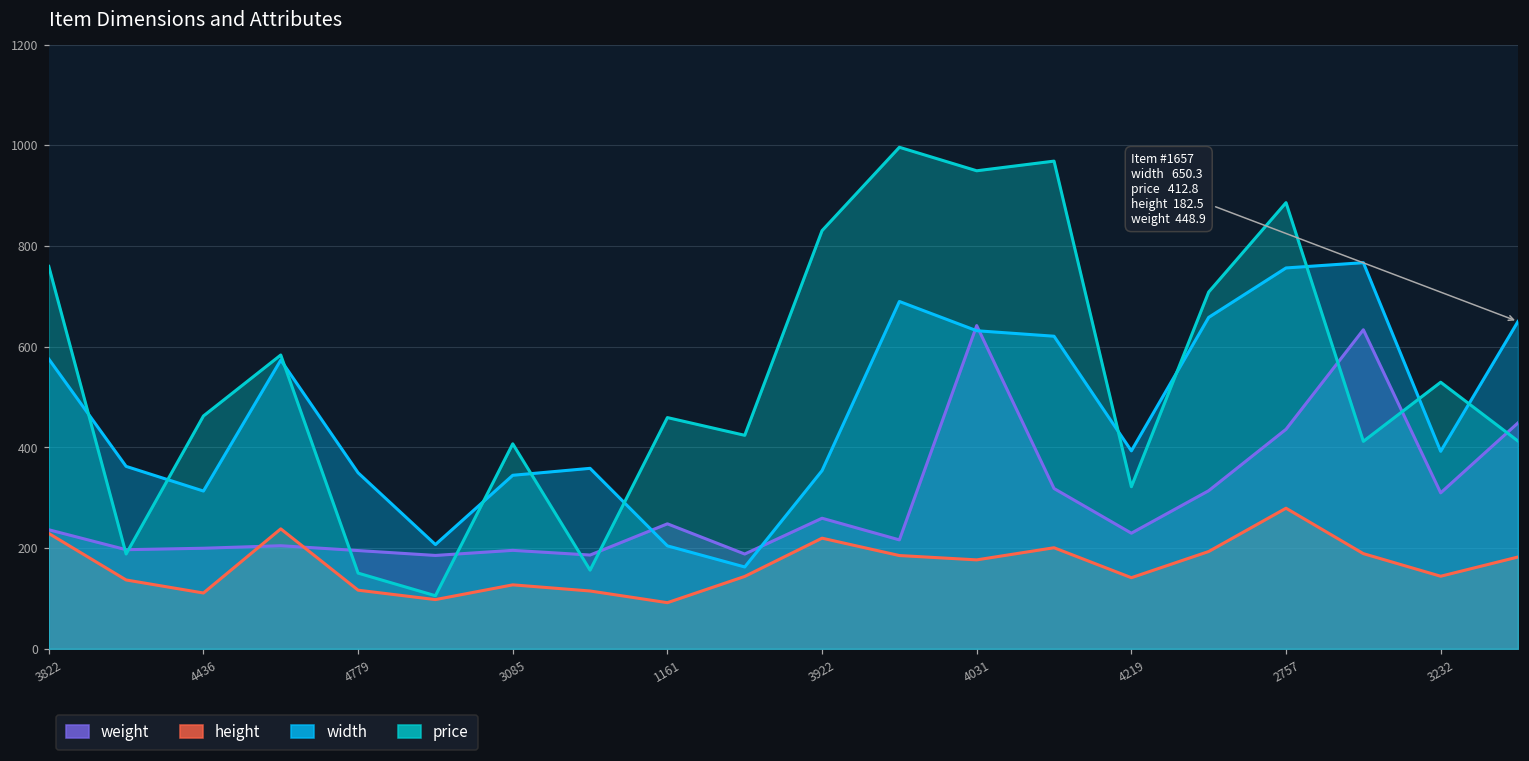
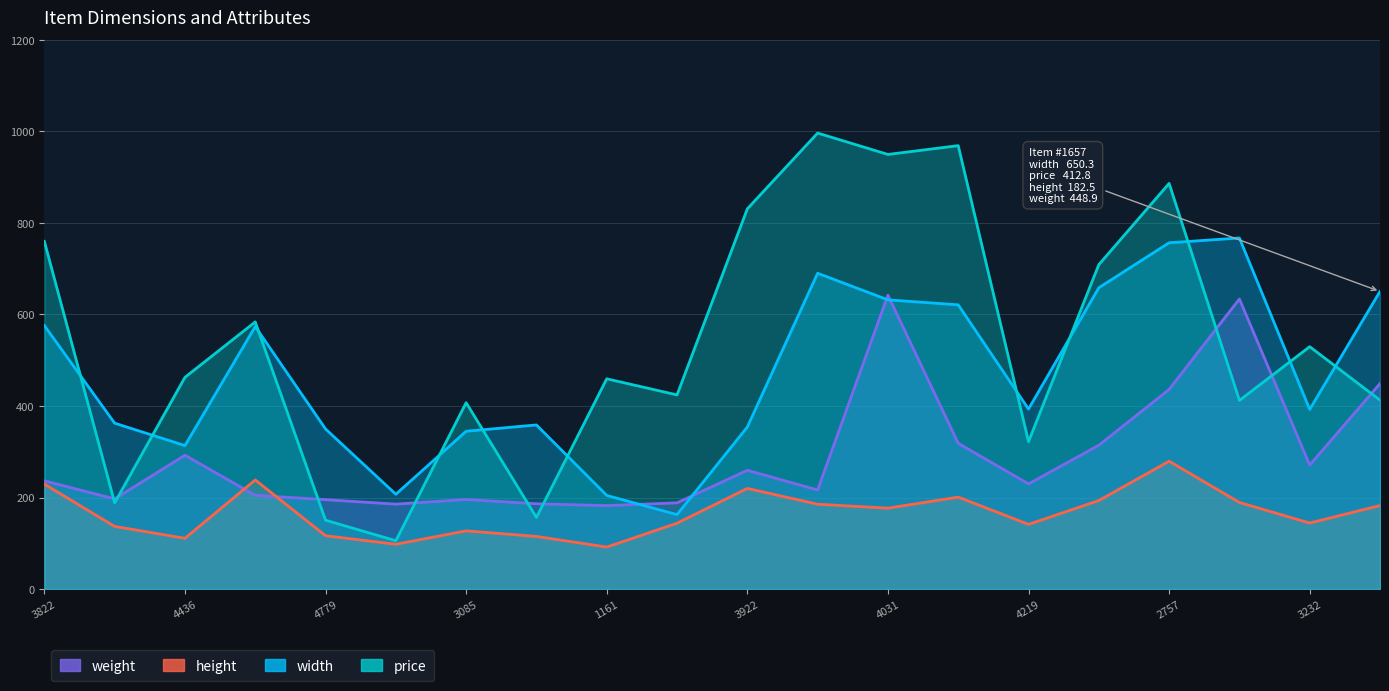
  {
    "weight": {
      "3822": 240,
-     "4436": 200,
+     "4436": 290,
      "4779": 200,
      "3085": 200,
-     "1161": 250,
+     "1161": 180,
      "3922": 260,
      "4031": 640,
      "4219": 230,
      "2757": 440,
-     "3232": 310
+     "3232": 270
    },
    "height": {
      "3822": 230,
      "4436": 110,
      "4779": 120,
      "3085": 130,
      "1161": 90,
      "3922": 220,
      "4031": 180,
      "4219": 140,
      "2757": 280,
      "3232": 140
    }
  }
